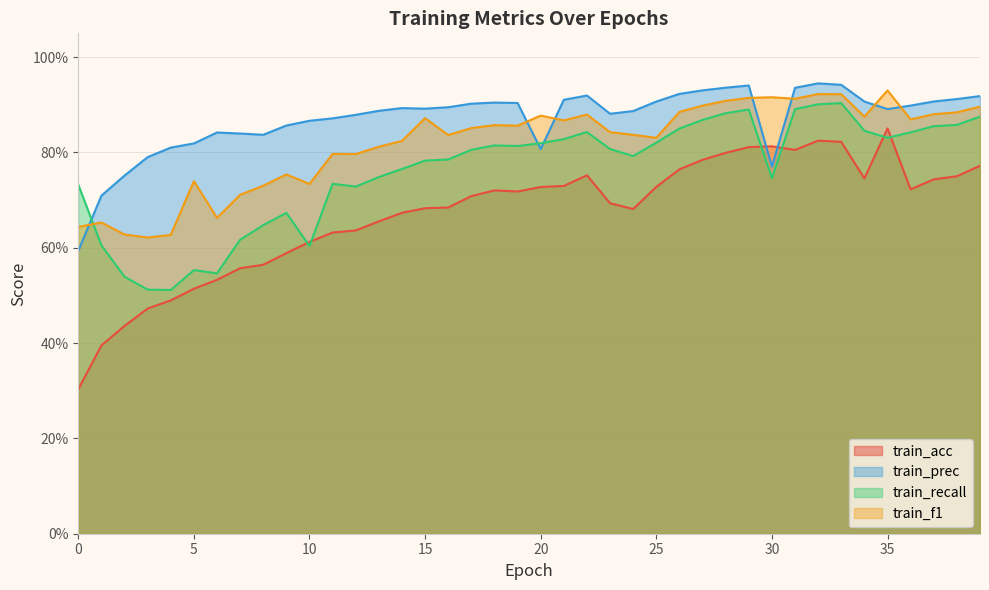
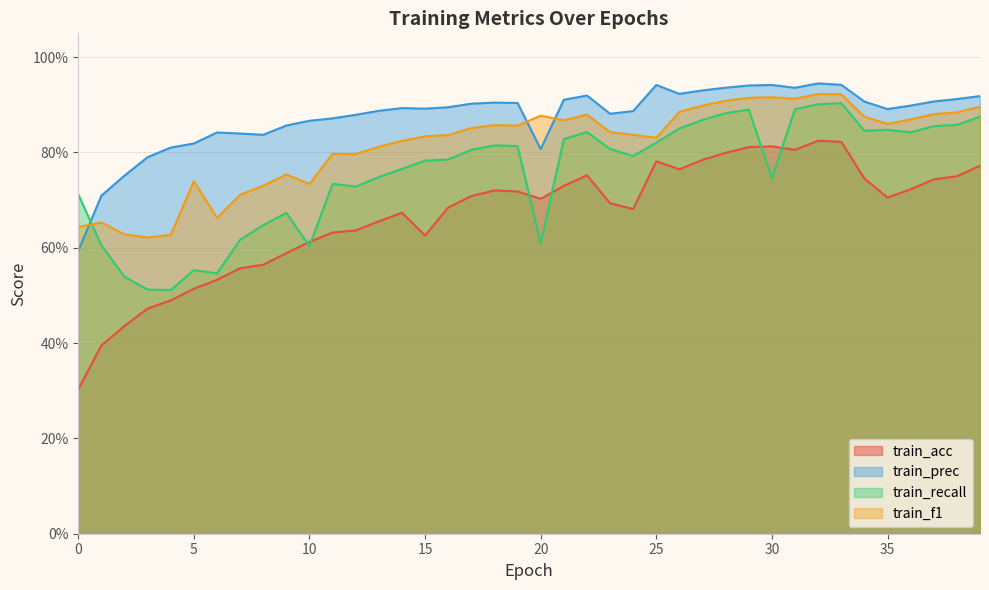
  {
    "train_acc": {
      "0": "30%",
      "5": "51%",
      "10": "61%",
-     "15": "68%",
-     "20": "73%",
-     "25": "73%",
+     "15": "63%",
+     "20": "70%",
+     "25": "78%",
      "30": "81%",
-     "35": "85%"
+     "35": "71%"
    },
    "train_prec": {
      "0": "59%",
      "5": "82%",
      "10": "87%",
      "15": "89%",
      "20": "81%",
-     "25": "91%",
-     "30": "77%",
+     "25": "94%",
+     "30": "94%",
      "35": "89%"
    },
    "train_recall": {
-     "0": "73%",
+     "0": "71%",
      "5": "55%",
      "10": "60%",
      "15": "78%",
-     "20": "82%",
+     "20": "61%",
      "25": "82%",
      "30": "75%",
-     "35": "83%"
+     "35": "85%"
    },
    "train_f1": {
      "0": "64%",
      "5": "74%",
      "10": "73%",
-     "15": "87%",
+     "15": "83%",
      "20": "88%",
      "25": "83%",
      "30": "92%",
-     "35": "93%"
+     "35": "86%"
    }
  }
